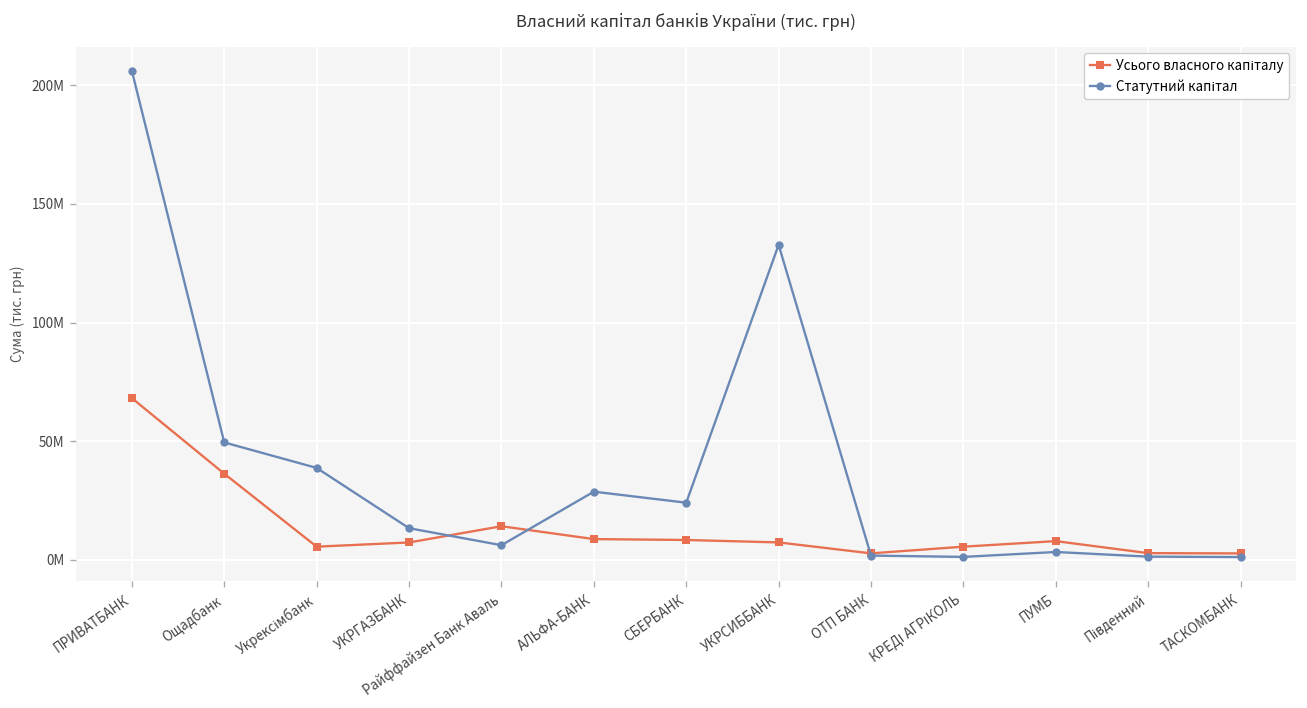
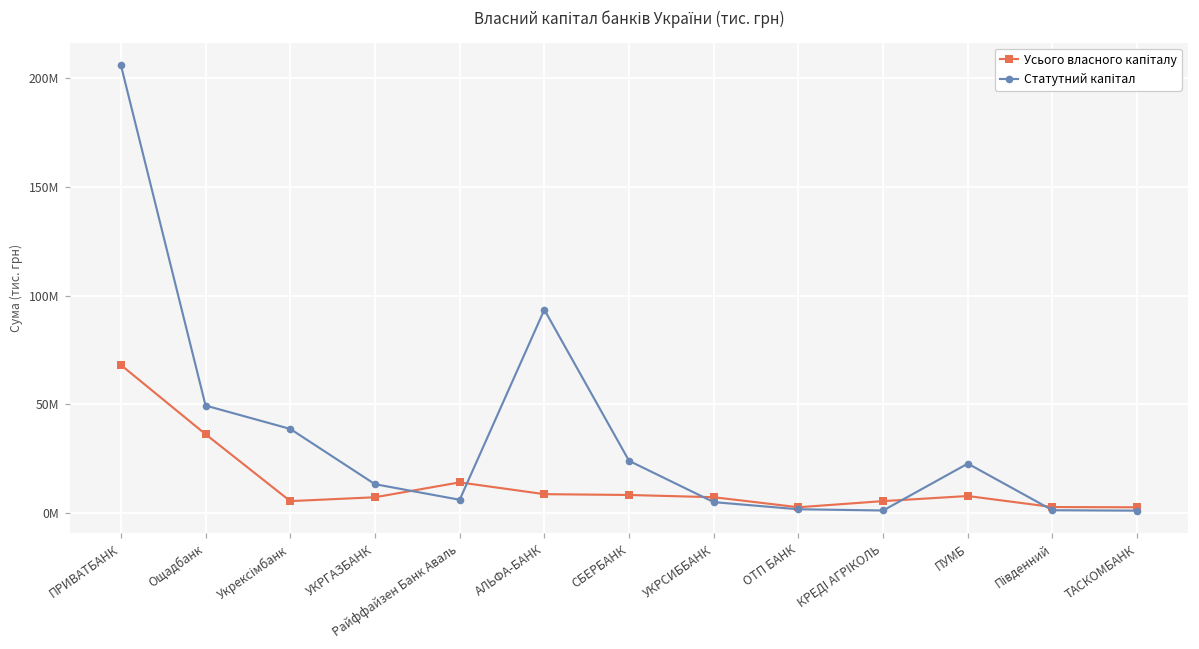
  {
    "Усього власного капіталу": {
      "ПРИВАТБАНК": 68000000,
      "Ощадбанк": 36000000,
      "Укрексімбанк": 6000000,
      "УКРГАЗБАНК": 7000000,
      "Райффайзен Банк Аваль": 14000000,
      "АЛЬФА-БАНК": 9000000,
      "СБЕРБАНК": 8000000,
      "УКРСИББАНК": 7000000,
      "КРЕДІ АГРІКОЛЬ": 6000000,
      "ПУМБ": 8000000,
      "Південний": 3000000,
      "ТАСКОМБАНК": 3000000
    },
    "Статутний капітал": {
      "ПРИВАТБАНК": 206000000,
      "Ощадбанк": 49000000,
      "Укрексімбанк": 39000000,
      "УКРГАЗБАНК": 13000000,
      "Райффайзен Банк Аваль": 6000000,
-     "АЛЬФА-БАНК": 29000000,
+     "АЛЬФА-БАНК": 94000000,
      "СБЕРБАНК": 24000000,
-     "УКРСИББАНК": 133000000,
+     "УКРСИББАНК": 5000000,
      "КРЕДІ АГРІКОЛЬ": 1000000,
-     "ПУМБ": 3000000,
+     "ПУМБ": 23000000,
      "Південний": 1000000,
      "ТАСКОМБАНК": 1000000
    }
  }
